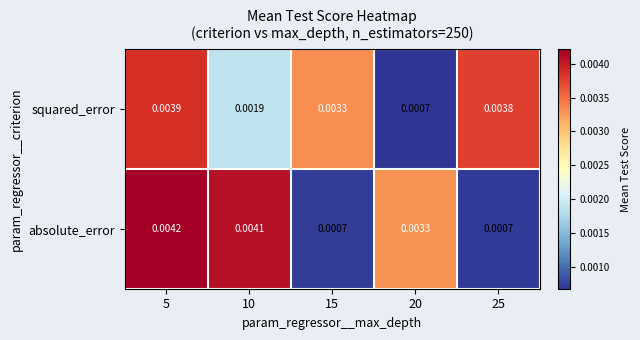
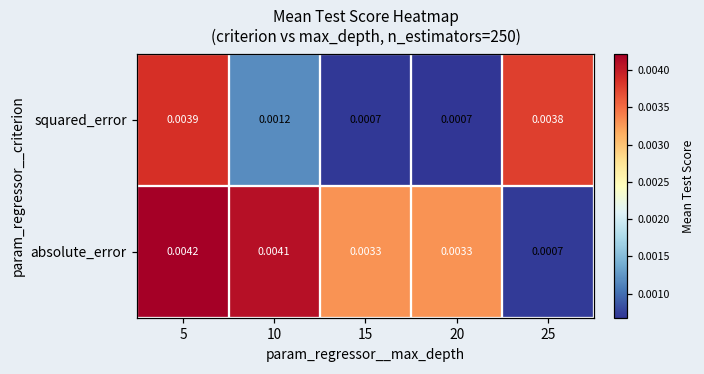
  {
    "squared_error": {
      "5": 0.0039,
-     "10": 0.0019,
-     "15": 0.0033,
+     "10": 0.0012,
+     "15": 0.0007,
      "20": 0.0007,
      "25": 0.0038
    },
    "absolute_error": {
      "5": 0.0042,
      "10": 0.0041,
-     "15": 0.0007,
+     "15": 0.0033,
      "20": 0.0033,
      "25": 0.0007
    }
  }
